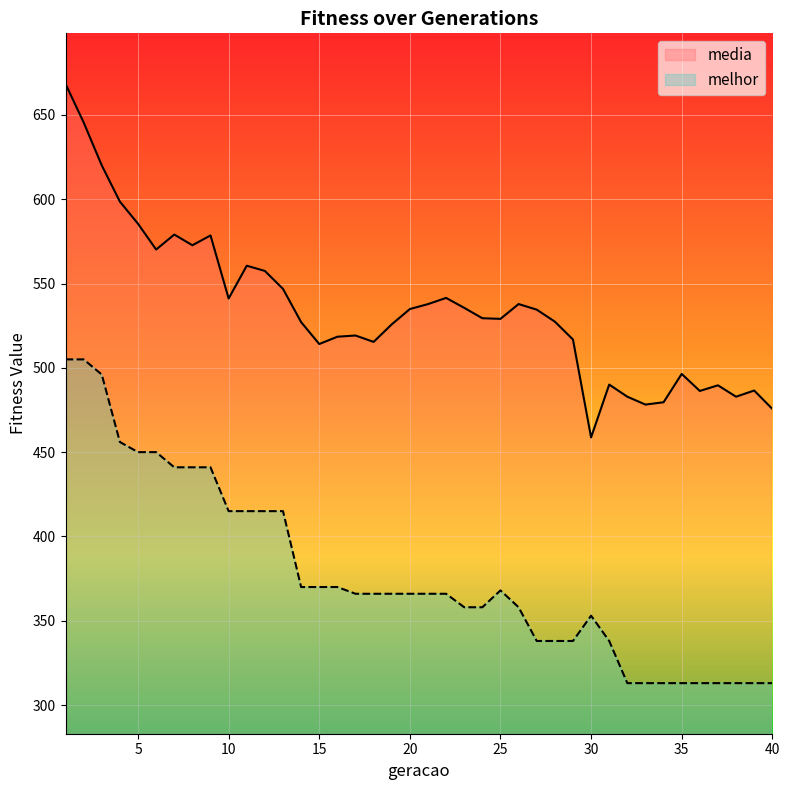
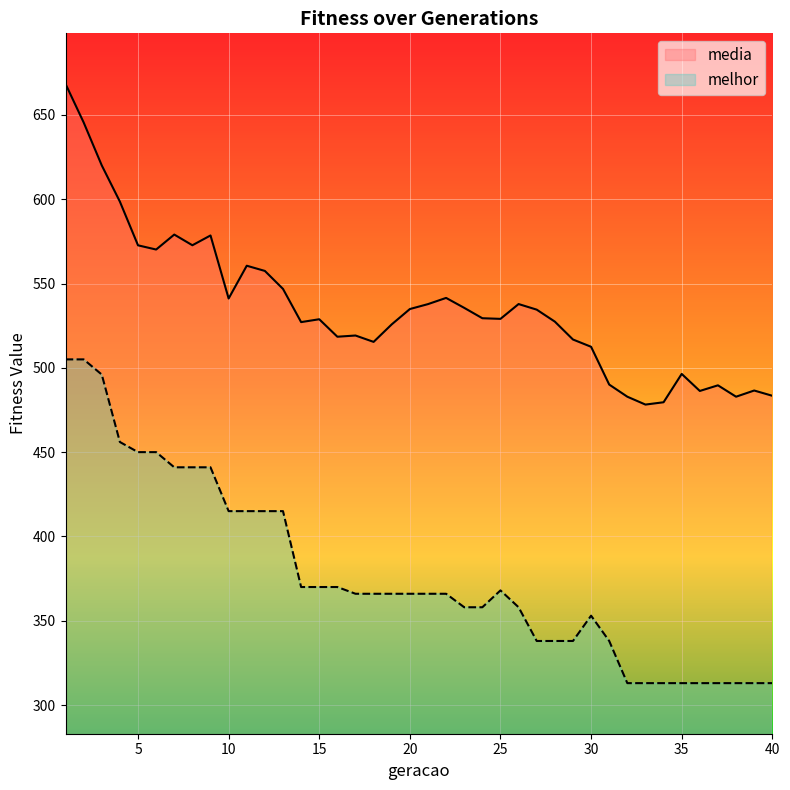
  {
    "media": {
-     "5": 585,
+     "5": 573,
      "10": 541,
-     "15": 514,
+     "15": 529,
      "20": 535,
      "25": 529,
-     "30": 459,
+     "30": 512,
      "35": 496,
-     "40": 476
+     "40": 483
    },
    "melhor": {
      "5": 450,
      "10": 415,
      "15": 370,
      "20": 366,
      "25": 368,
      "30": 353,
      "35": 313,
      "40": 313
    }
  }
